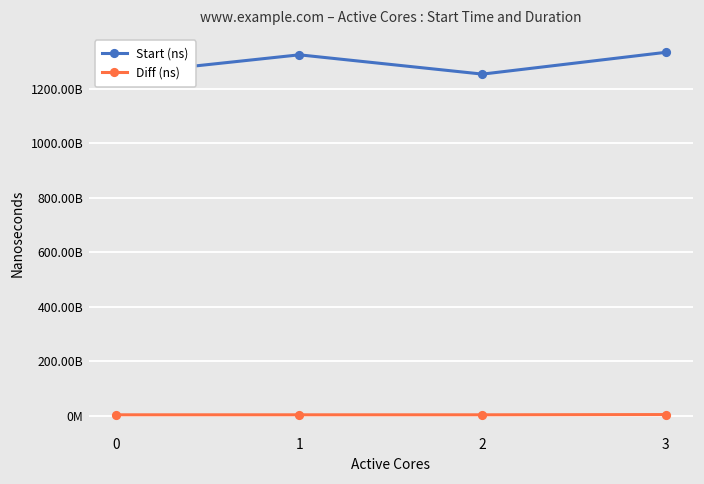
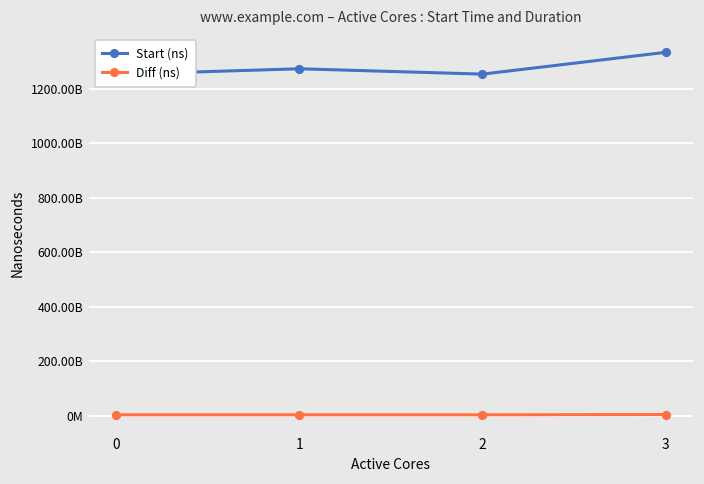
  {
    "Start (ns)": {
-     "1": 1320000000000,
+     "1": 1270000000000,
      "2": 1250000000000,
      "3": 1330000000000
    },
    "Diff (ns)": {
      "0": 0,
      "1": 0,
      "2": 0,
      "3": 10000000000
    }
  }
